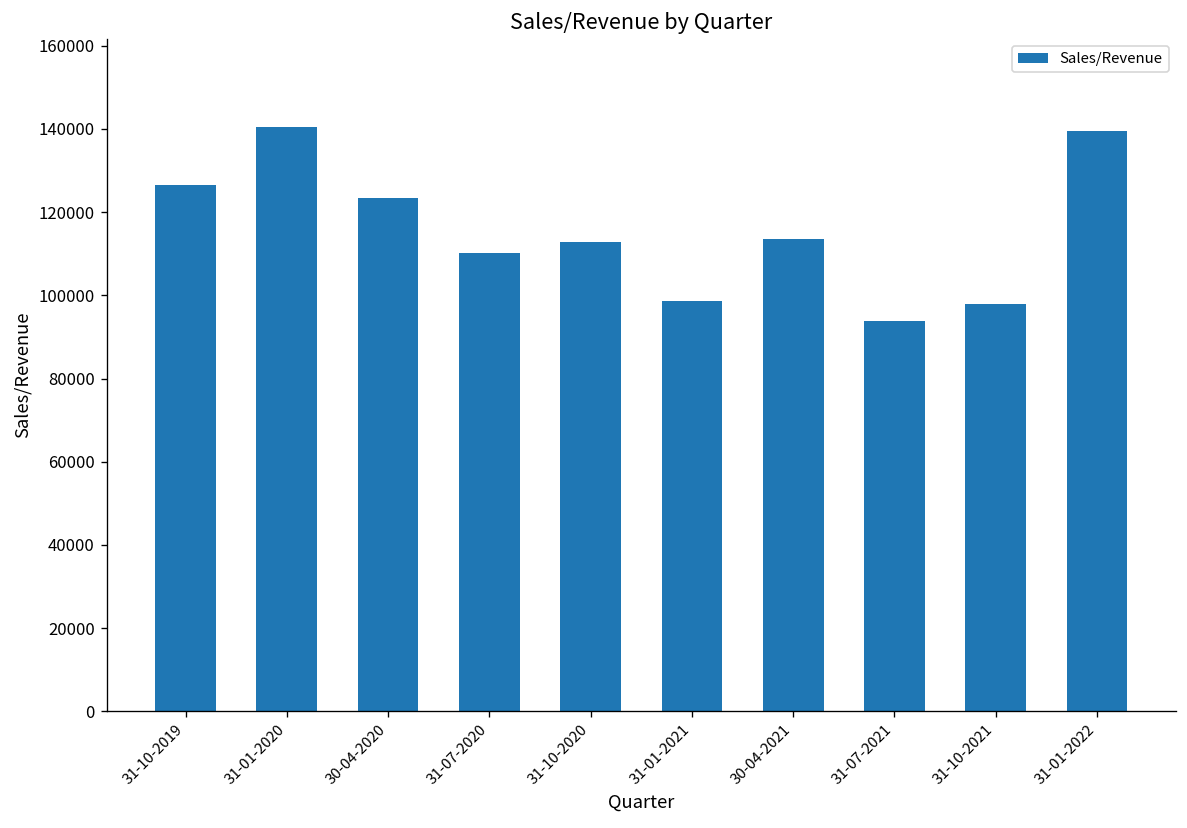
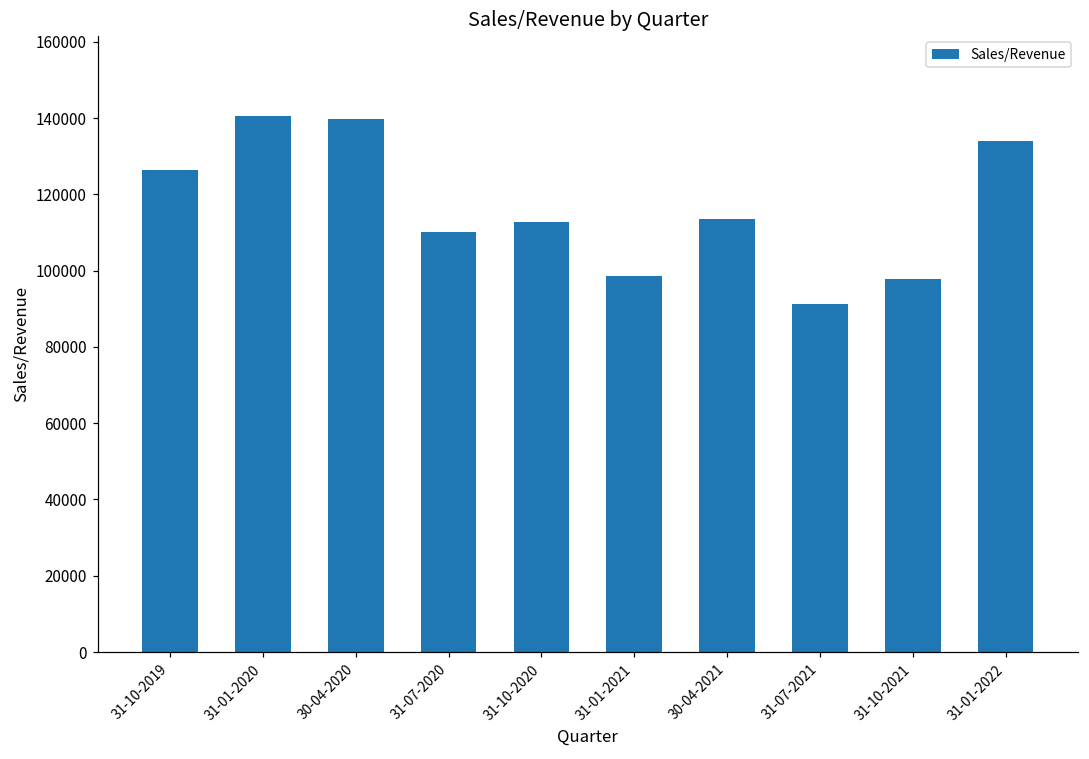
  {
    "31-10-2019": 126000,
    "31-01-2020": 141000,
-   "30-04-2020": 123000,
+   "30-04-2020": 140000,
    "31-07-2020": 110000,
    "31-10-2020": 113000,
    "31-01-2021": 99000,
    "30-04-2021": 114000,
-   "31-07-2021": 94000,
+   "31-07-2021": 91000,
    "31-10-2021": 98000,
-   "31-01-2022": 139000
+   "31-01-2022": 134000
  }
